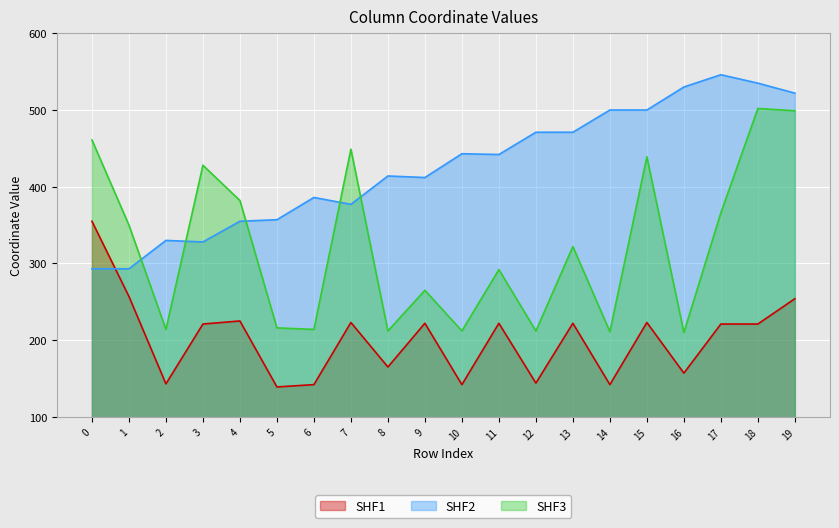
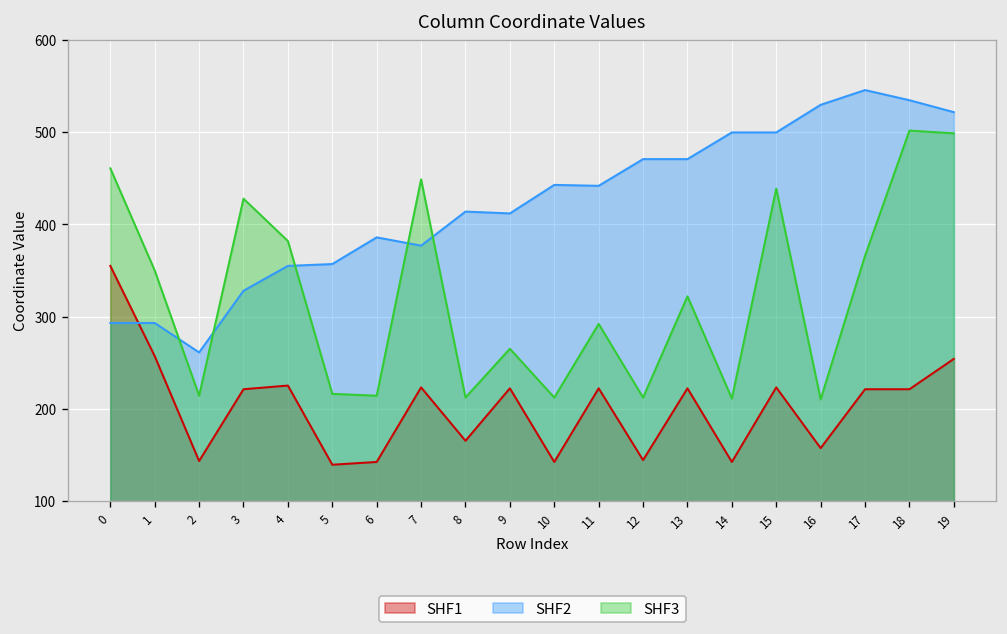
  {
    "SHF1": {
      "0": 360,
      "1": 260,
      "2": 140,
      "3": 220,
      "4": 230,
      "5": 140,
      "6": 140,
      "7": 220,
      "8": 170,
      "9": 220,
      "10": 140,
      "11": 220,
      "12": 140,
      "13": 220,
      "14": 140,
      "15": 220,
      "16": 160,
      "17": 220,
      "18": 220,
      "19": 250
    },
    "SHF2": {
      "0": 290,
      "1": 290,
-     "2": 330,
+     "2": 260,
      "3": 330,
      "4": 360,
      "5": 360,
      "6": 390,
      "7": 380,
      "8": 410,
      "9": 410,
      "10": 440,
      "11": 440,
      "12": 470,
      "13": 470,
      "14": 500,
      "15": 500,
      "16": 530,
      "17": 550,
      "18": 540,
      "19": 520
    },
    "SHF3": {
      "0": 460,
      "1": 350,
      "2": 210,
      "3": 430,
      "4": 380,
      "5": 220,
      "6": 210,
      "7": 450,
      "8": 210,
      "9": 270,
      "10": 210,
      "11": 290,
      "12": 210,
      "13": 320,
      "14": 210,
      "15": 440,
      "16": 210,
      "17": 370,
      "18": 500,
      "19": 500
    }
  }
